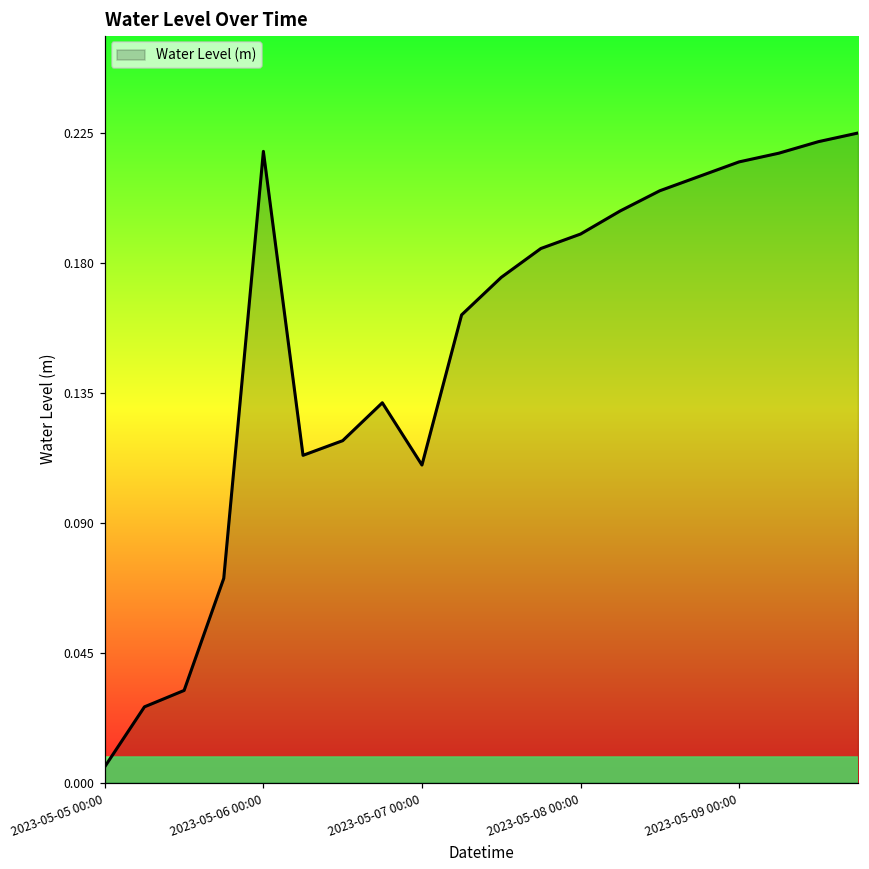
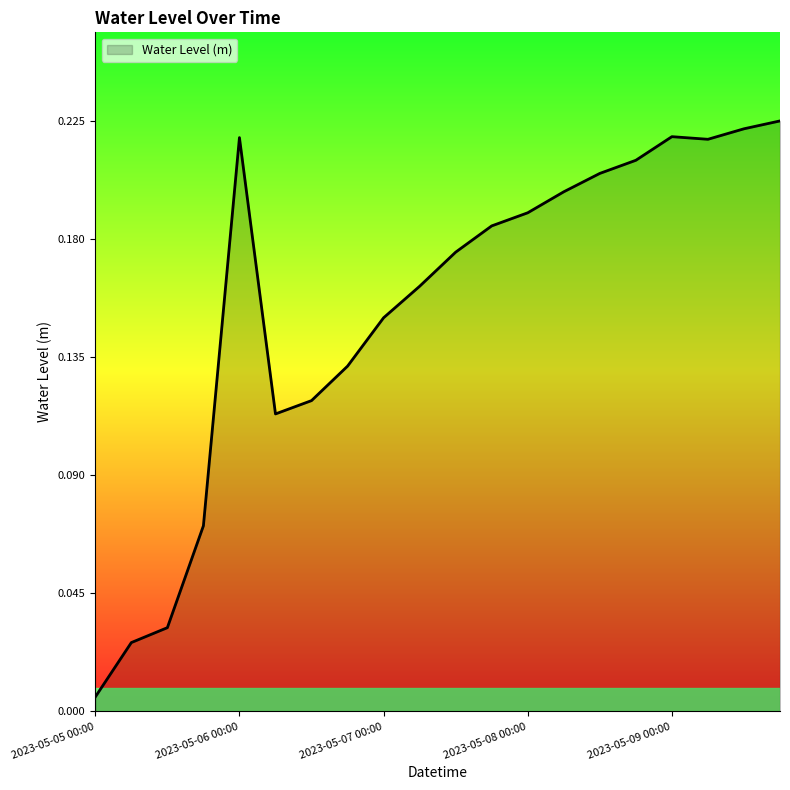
  {
    "2023-05-06 00:00": 0.219,
-   "2023-05-07 00:00": 0.11,
+   "2023-05-07 00:00": 0.15,
    "2023-05-08 00:00": 0.190,
-   "2023-05-09 00:00": 0.215
+   "2023-05-09 00:00": 0.219
  }
